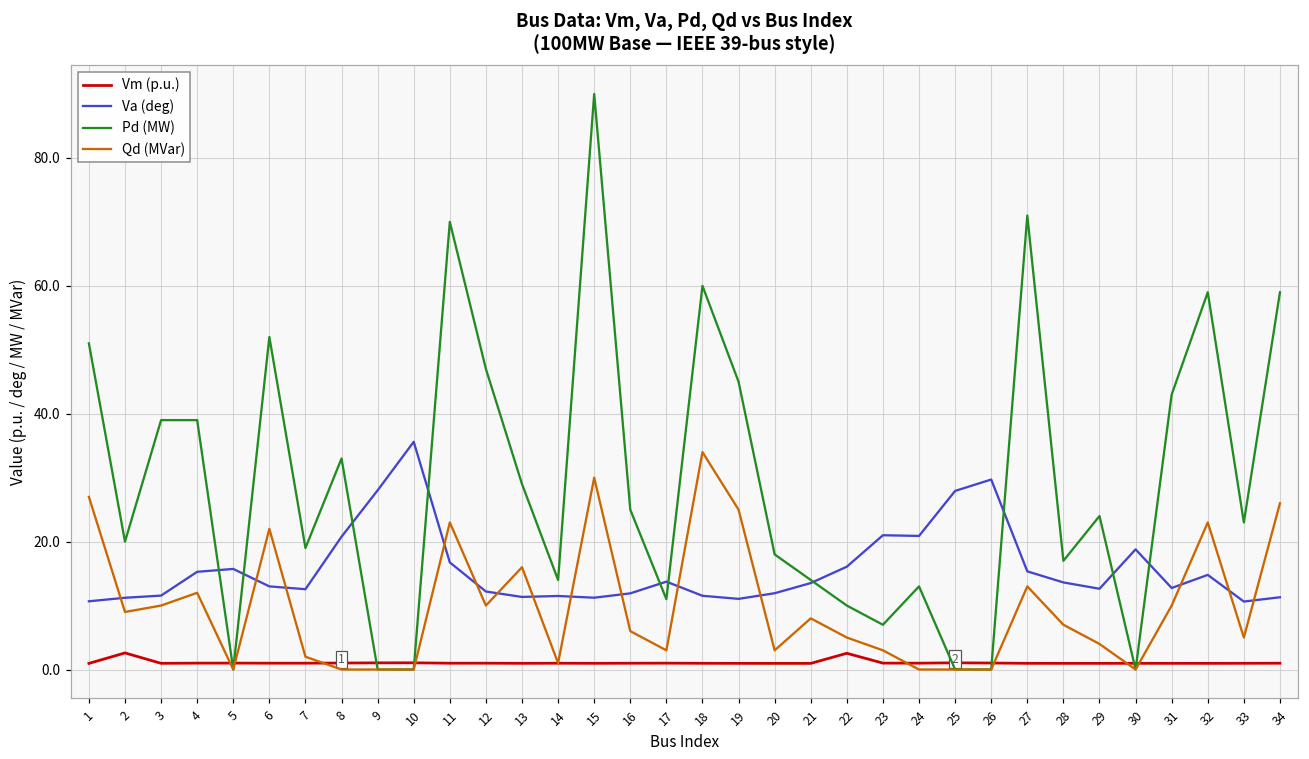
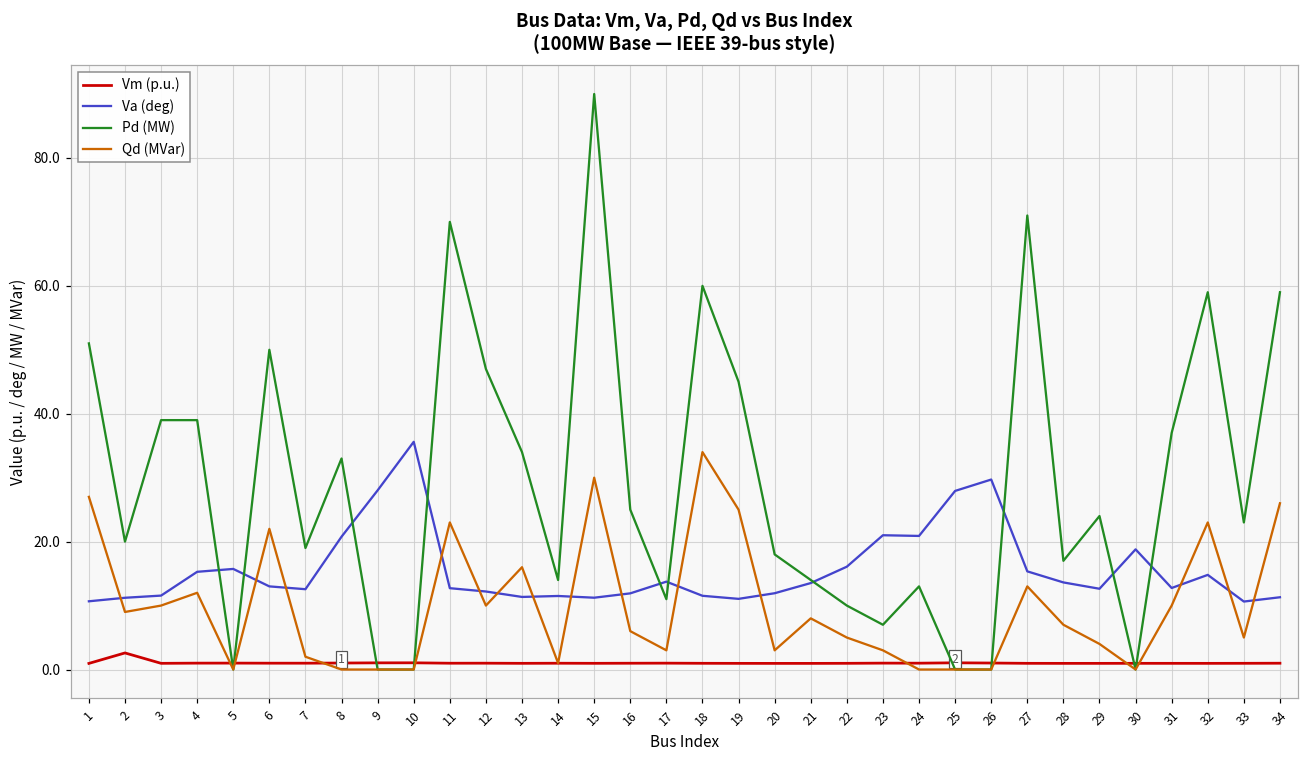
  {
    "Vm (p.u.)": {
      "1": 1,
      "2": 3,
      "3": 1,
      "4": 1,
      "5": 1,
      "6": 1,
      "10": 1,
      "11": 1,
      "12": 1,
      "13": 1,
      "15": 1,
      "16": 1,
      "17": 1,
      "18": 1,
      "19": 1,
      "20": 1,
      "21": 1,
-     "22": 3,
+     "22": 1,
      "23": 1,
      "24": 1,
      "26": 1,
      "27": 1,
      "28": 1,
      "29": 1,
      "30": 1,
      "31": 1,
      "32": 1,
      "33": 1,
      "34": 1
    },
    "Va (deg)": {
      "1": 11,
      "2": 11,
      "3": 12,
      "4": 15,
      "5": 16,
      "6": 13,
      "7": 13,
      "8": 21,
      "9": 28,
      "10": 36,
-     "11": 17,
+     "11": 13,
      "12": 12,
      "13": 11,
      "14": 12,
      "15": 11,
      "16": 12,
      "17": 14,
      "18": 12,
      "19": 11,
      "20": 12,
      "21": 14,
      "22": 16,
      "23": 21,
      "24": 21,
      "25": 28,
      "26": 30,
      "27": 15,
      "28": 14,
      "29": 13,
      "30": 19,
      "31": 13,
      "32": 15,
      "33": 11,
      "34": 11
    },
    "Pd (MW)": {
      "1": 51,
      "2": 20,
      "3": 39,
      "4": 39,
-     "6": 52,
+     "6": 50,
      "7": 19,
      "8": 33,
      "11": 70,
      "12": 47,
-     "13": 29,
+     "13": 34,
      "14": 14,
      "15": 90,
      "16": 25,
      "17": 11,
      "18": 60,
      "19": 45,
      "20": 18,
      "21": 14,
      "22": 10,
      "23": 7,
      "24": 13,
      "27": 71,
      "28": 17,
      "29": 24,
-     "31": 43,
+     "31": 37,
      "32": 59,
      "33": 23,
      "34": 59
    },
    "Qd (MVar)": {
      "1": 27,
      "2": 9,
      "3": 10,
      "4": 12,
      "6": 22,
      "7": 2,
      "8": 0,
      "11": 23,
      "12": 10,
      "13": 16,
      "15": 30,
      "16": 6,
      "17": 3,
      "18": 34,
      "19": 25,
      "20": 3,
      "21": 8,
      "22": 5,
      "23": 3,
      "24": 0,
      "27": 13,
      "28": 7,
      "29": 4,
      "31": 10,
      "32": 23,
      "33": 5,
      "34": 26
    }
  }
